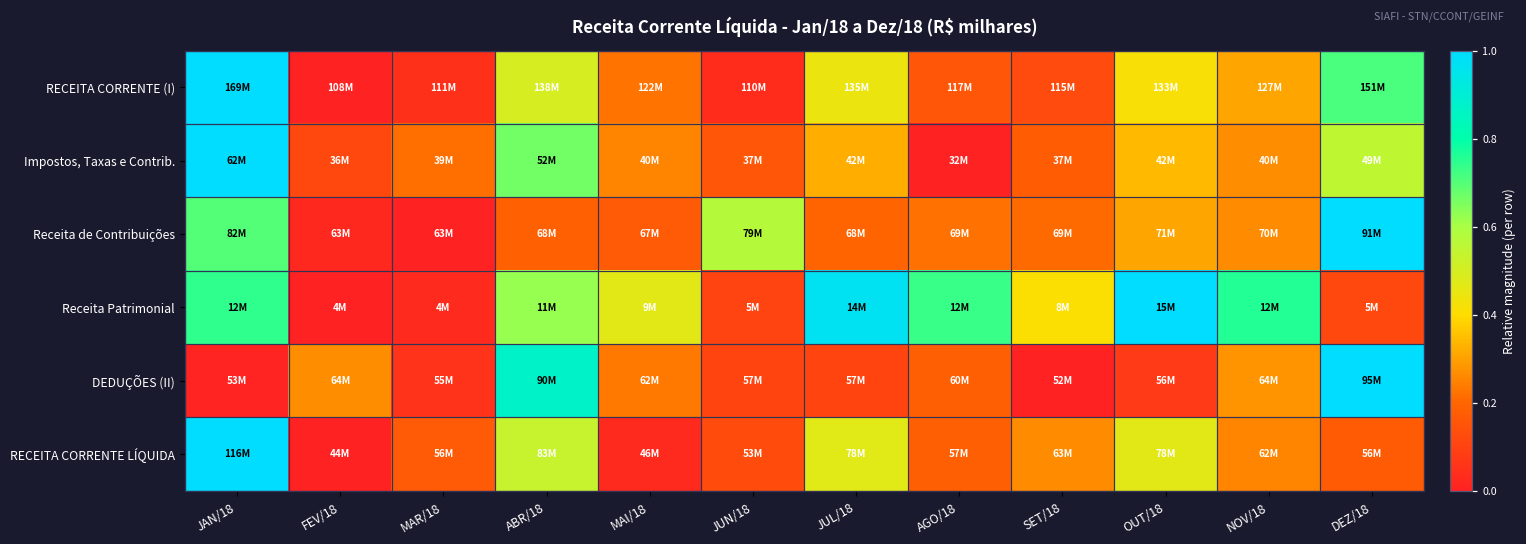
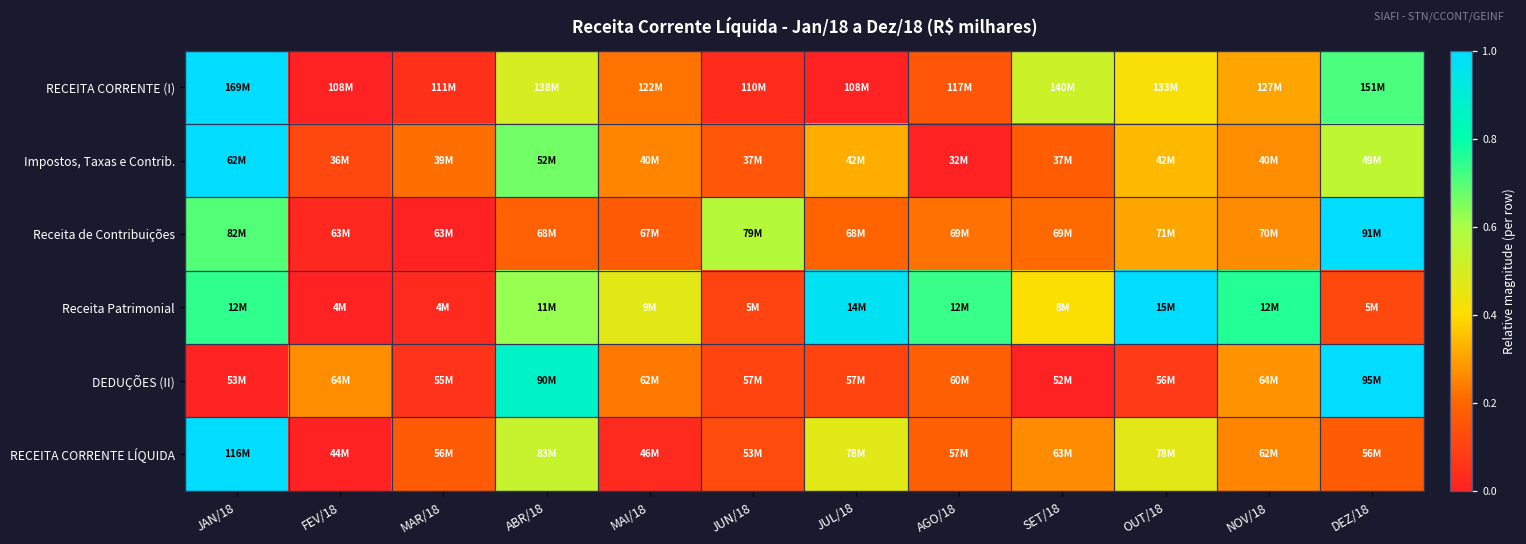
  {
    "RECEITA CORRENTE (I)": {
      "JAN/18": "169M",
      "FEV/18": "108M",
      "MAR/18": "111M",
      "ABR/18": "138M",
      "MAI/18": "122M",
      "JUN/18": "110M",
-     "JUL/18": "135M",
+     "JUL/18": "108M",
      "AGO/18": "117M",
-     "SET/18": "115M",
+     "SET/18": "140M",
      "OUT/18": "133M",
      "NOV/18": "127M",
      "DEZ/18": "151M"
    },
    "Impostos, Taxas e Contrib.": {
      "JAN/18": "62M",
      "FEV/18": "36M",
      "MAR/18": "39M",
      "ABR/18": "52M",
      "MAI/18": "40M",
      "JUN/18": "37M",
      "JUL/18": "42M",
      "AGO/18": "32M",
      "SET/18": "37M",
      "OUT/18": "42M",
      "NOV/18": "40M",
      "DEZ/18": "49M"
    },
    "Receita de Contribuições": {
      "JAN/18": "82M",
      "FEV/18": "63M",
      "MAR/18": "63M",
      "ABR/18": "68M",
      "MAI/18": "67M",
      "JUN/18": "79M",
      "JUL/18": "68M",
      "AGO/18": "69M",
      "SET/18": "69M",
      "OUT/18": "71M",
      "NOV/18": "70M",
      "DEZ/18": "91M"
    },
    "Receita Patrimonial": {
      "JAN/18": "12M",
      "FEV/18": "4M",
      "MAR/18": "4M",
      "ABR/18": "11M",
      "MAI/18": "9M",
      "JUN/18": "5M",
      "JUL/18": "14M",
      "AGO/18": "12M",
      "SET/18": "8M",
      "OUT/18": "15M",
      "NOV/18": "12M",
      "DEZ/18": "5M"
    },
    "DEDUÇÕES (II)": {
      "JAN/18": "53M",
      "FEV/18": "64M",
      "MAR/18": "55M",
      "ABR/18": "90M",
      "MAI/18": "62M",
      "JUN/18": "57M",
      "JUL/18": "57M",
      "AGO/18": "60M",
      "SET/18": "52M",
      "OUT/18": "56M",
      "NOV/18": "64M",
      "DEZ/18": "95M"
    },
    "RECEITA CORRENTE LÍQUIDA": {
      "JAN/18": "116M",
      "FEV/18": "44M",
      "MAR/18": "56M",
      "ABR/18": "83M",
      "MAI/18": "46M",
      "JUN/18": "53M",
      "JUL/18": "78M",
      "AGO/18": "57M",
      "SET/18": "63M",
      "OUT/18": "78M",
      "NOV/18": "62M",
      "DEZ/18": "56M"
    }
  }
